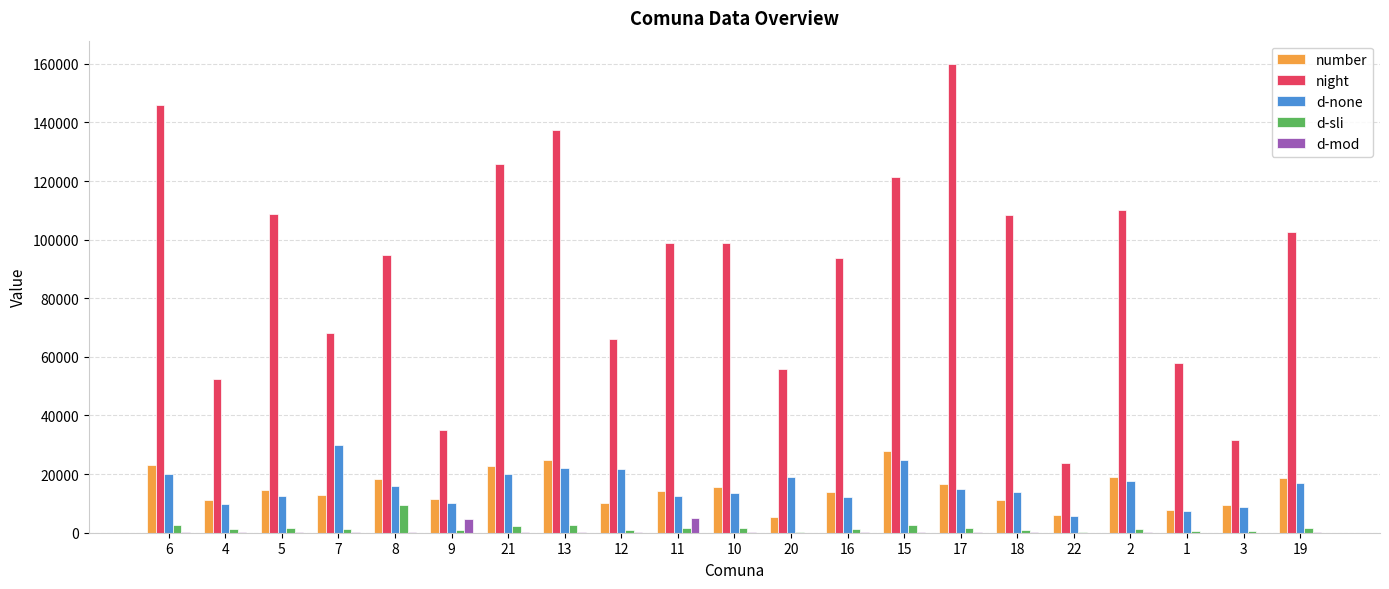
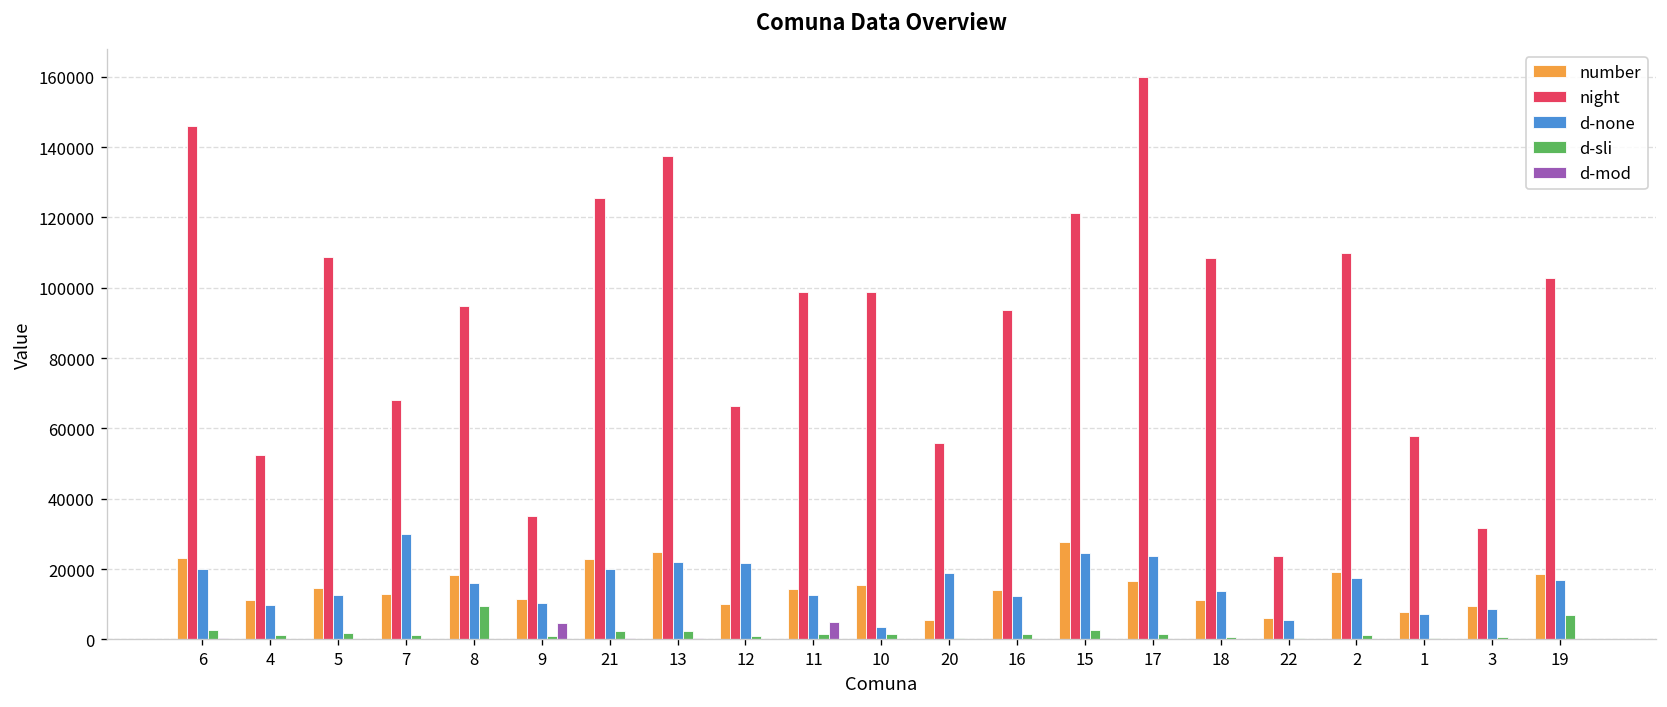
  {
    "number": {
      "6": 23000,
      "4": 11000,
      "5": 15000,
      "7": 13000,
      "8": 18000,
      "9": 11000,
      "21": 23000,
      "13": 25000,
      "12": 10000,
      "11": 14000,
      "10": 15000,
      "20": 5000,
      "16": 14000,
      "15": 28000,
      "17": 17000,
      "18": 11000,
      "22": 6000,
      "2": 19000,
      "1": 8000,
      "3": 10000,
      "19": 19000
    },
    "night": {
      "6": 146000,
      "4": 52000,
      "5": 109000,
      "7": 68000,
      "8": 95000,
      "9": 35000,
      "21": 126000,
      "13": 137000,
      "12": 66000,
      "11": 99000,
      "10": 99000,
      "20": 56000,
      "16": 94000,
      "15": 121000,
      "17": 160000,
      "18": 108000,
      "22": 24000,
      "2": 110000,
      "1": 58000,
      "3": 32000,
      "19": 103000
    },
    "d-none": {
      "6": 20000,
      "4": 10000,
      "5": 13000,
      "7": 30000,
      "8": 16000,
      "9": 10000,
      "21": 20000,
      "13": 22000,
      "12": 22000,
      "11": 13000,
-     "10": 14000,
+     "10": 4000,
      "20": 19000,
      "16": 12000,
      "15": 25000,
-     "17": 15000,
+     "17": 24000,
      "18": 14000,
      "22": 6000,
      "2": 18000,
      "1": 7000,
      "3": 9000,
      "19": 17000
    },
    "d-sli": {
      "6": 3000,
      "4": 1000,
      "5": 2000,
      "7": 1000,
      "8": 10000,
      "9": 1000,
      "21": 2000,
      "13": 3000,
      "12": 1000,
      "11": 1000,
      "10": 2000,
      "16": 1000,
      "15": 3000,
      "17": 2000,
      "2": 1000,
-     "19": 1000
+     "19": 7000
    },
    "d-mod": {
      "9": 5000,
      "11": 5000
    }
  }
